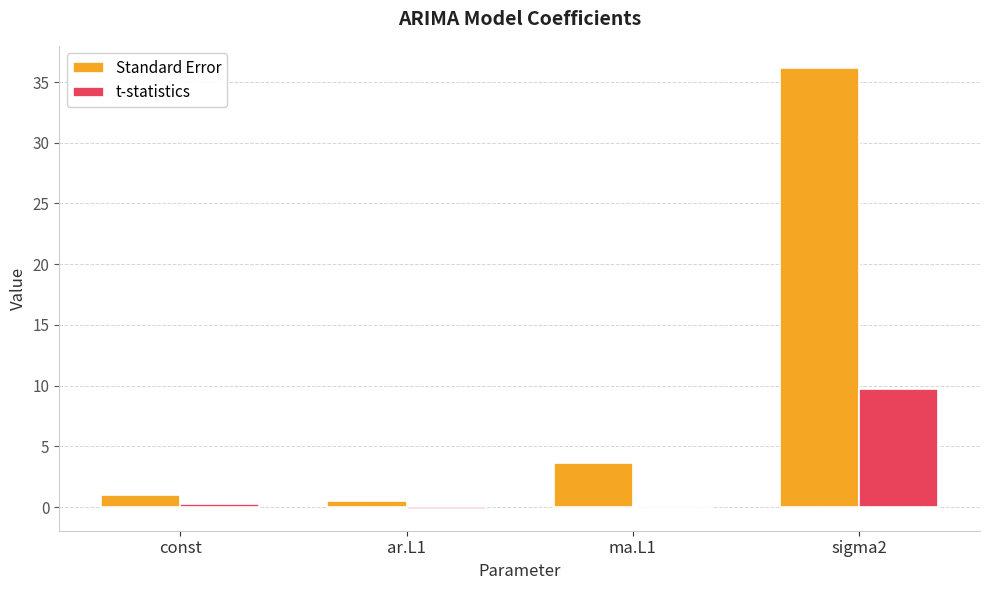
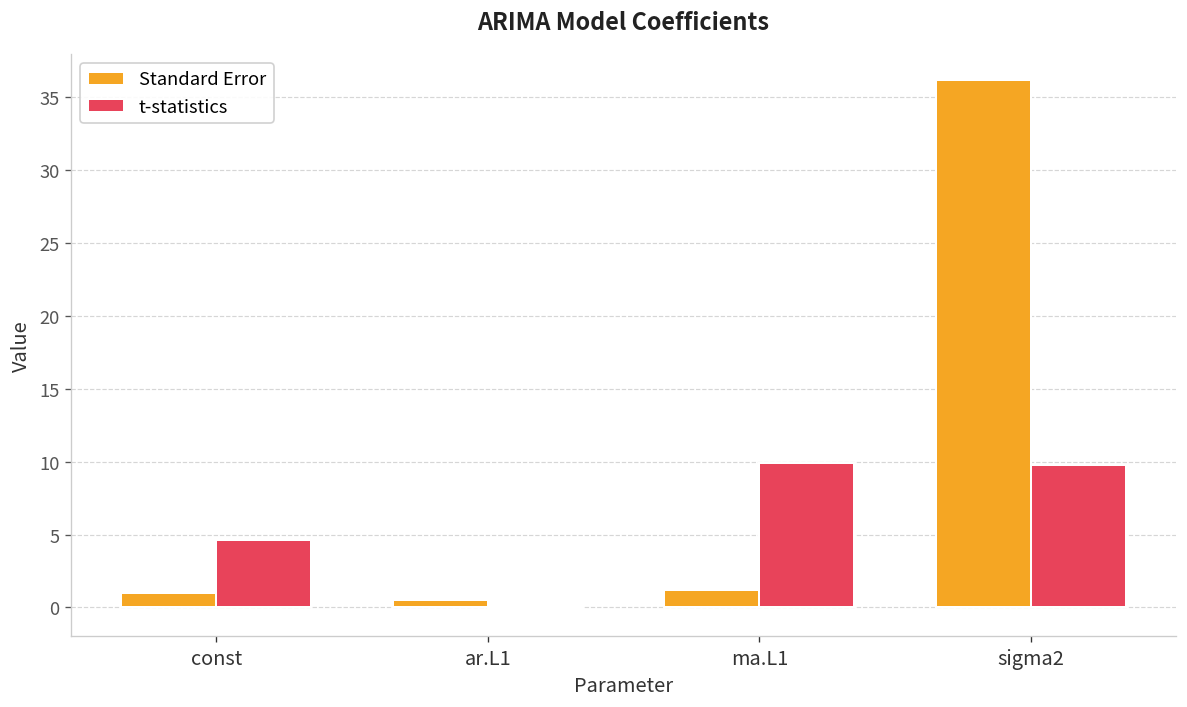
  {
    "Standard Error": {
      "const": 1.0,
      "ar.L1": 0.5,
-     "ma.L1": 3.7,
+     "ma.L1": 1.2,
      "sigma2": 36.2
    },
    "t-statistics": {
-     "const": 0.3,
-     "ma.L1": 0.1,
+     "const": 4.6,
+     "ma.L1": 9.9,
      "sigma2": 9.8
    }
  }
